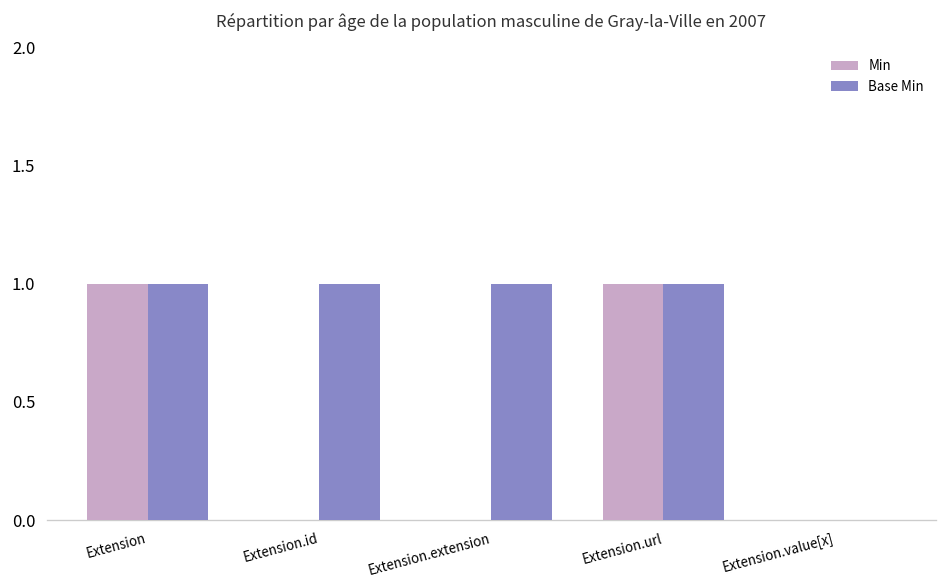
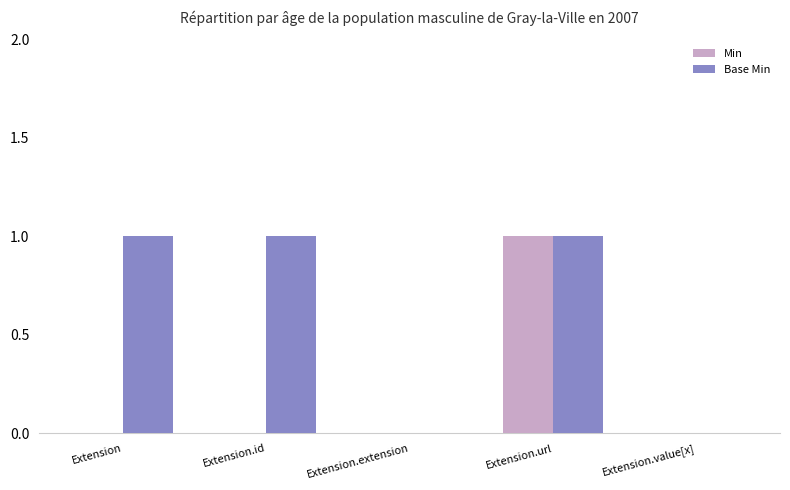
  {
    "Min": {
-     "Extension": 1,
+     "Extension": 0,
      "Extension.id": 0,
      "Extension.extension": 0,
      "Extension.url": 1,
      "Extension.value[x]": 0
    },
    "Base Min": {
      "Extension": 1,
      "Extension.id": 1,
-     "Extension.extension": 1,
+     "Extension.extension": 0,
      "Extension.url": 1,
      "Extension.value[x]": 0
    }
  }
